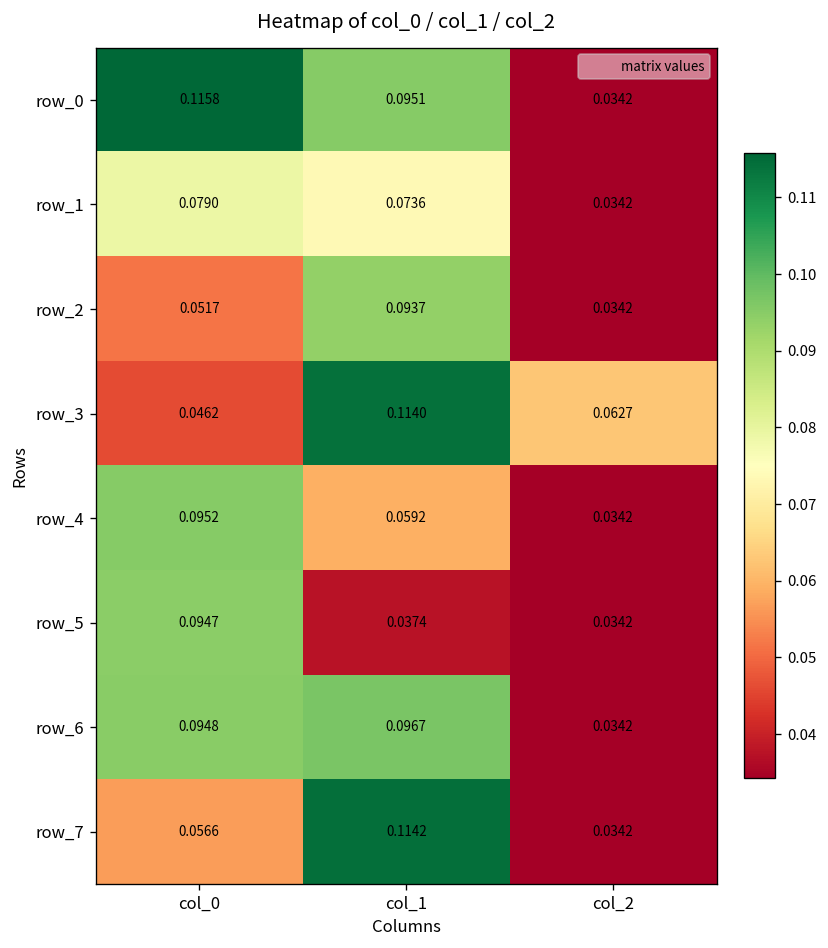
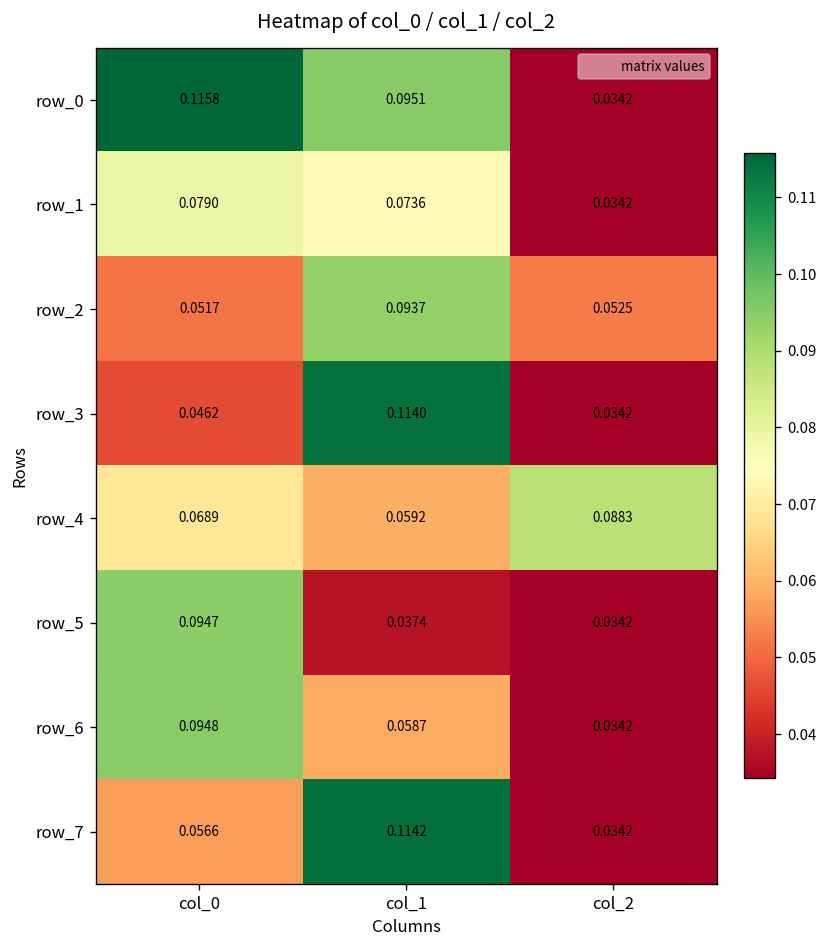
  {
    "row_0": {
      "col_0": 0.1158,
      "col_1": 0.0951,
      "col_2": 0.0342
    },
    "row_1": {
      "col_0": 0.0790,
      "col_1": 0.0736,
      "col_2": 0.0342
    },
    "row_2": {
      "col_0": 0.0517,
      "col_1": 0.0937,
-     "col_2": 0.0342
+     "col_2": 0.0525
    },
    "row_3": {
      "col_0": 0.0462,
      "col_1": 0.1140,
-     "col_2": 0.0627
+     "col_2": 0.0342
    },
    "row_4": {
-     "col_0": 0.0952,
+     "col_0": 0.0689,
      "col_1": 0.0592,
-     "col_2": 0.0342
+     "col_2": 0.0883
    },
    "row_5": {
      "col_0": 0.0947,
      "col_1": 0.0374,
      "col_2": 0.0342
    },
    "row_6": {
      "col_0": 0.0948,
-     "col_1": 0.0967,
+     "col_1": 0.0587,
      "col_2": 0.0342
    },
    "row_7": {
      "col_0": 0.0566,
      "col_1": 0.1142,
      "col_2": 0.0342
    }
  }
